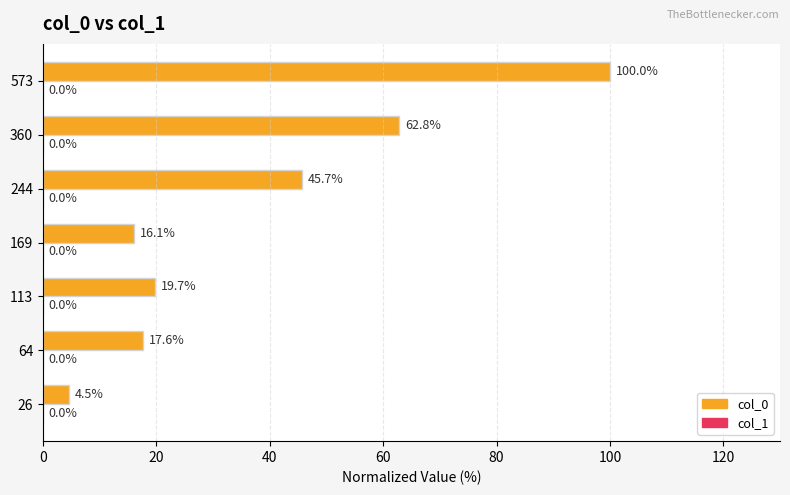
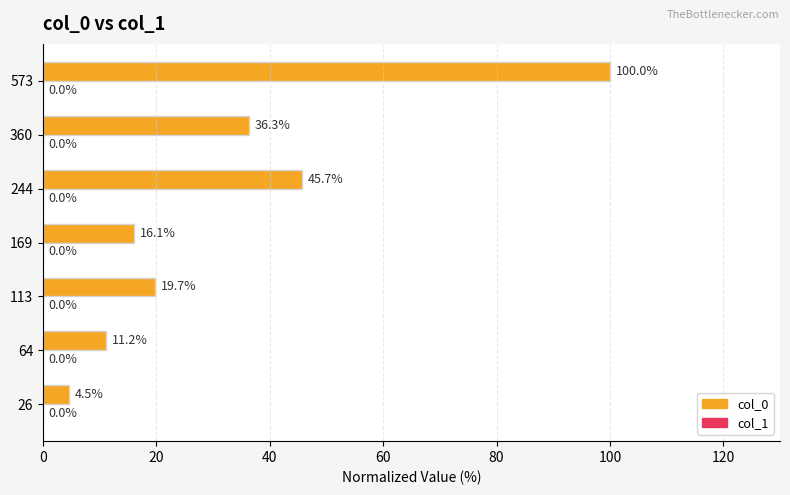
  {
    "col_0": {
      "573": "100.0%",
-     "360": "62.8%",
+     "360": "36.3%",
      "244": "45.7%",
      "169": "16.1%",
      "113": "19.7%",
-     "64": "17.6%",
+     "64": "11.2%",
      "26": "4.5%"
    },
    "col_1": {
      "573": "0.0%",
      "360": "0.0%",
      "244": "0.0%",
      "169": "0.0%",
      "113": "0.0%",
      "64": "0.0%",
      "26": "0.0%"
    }
  }
